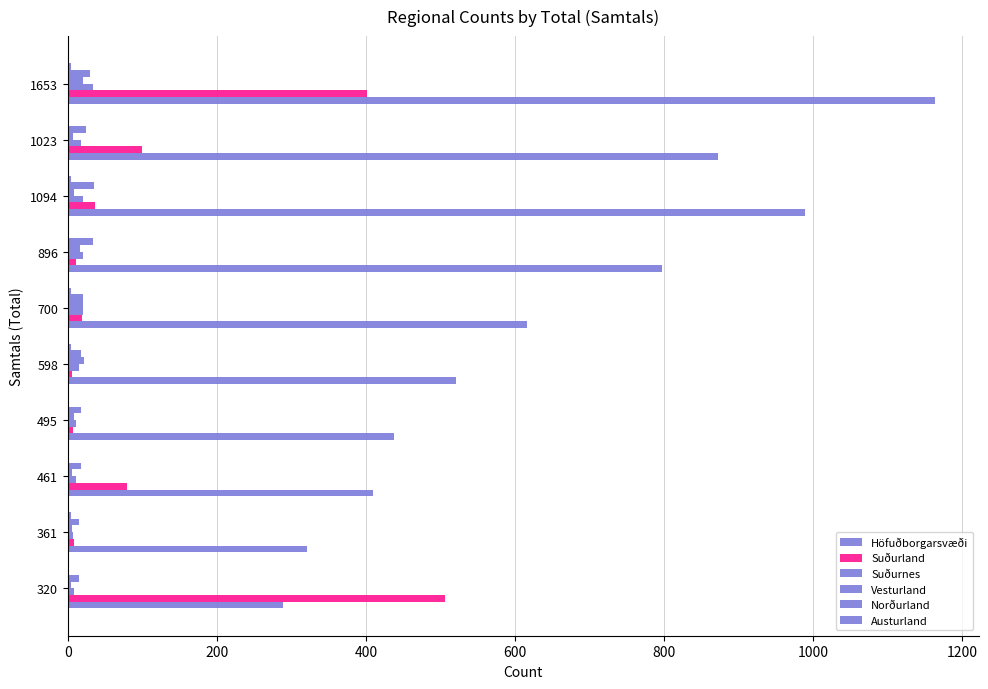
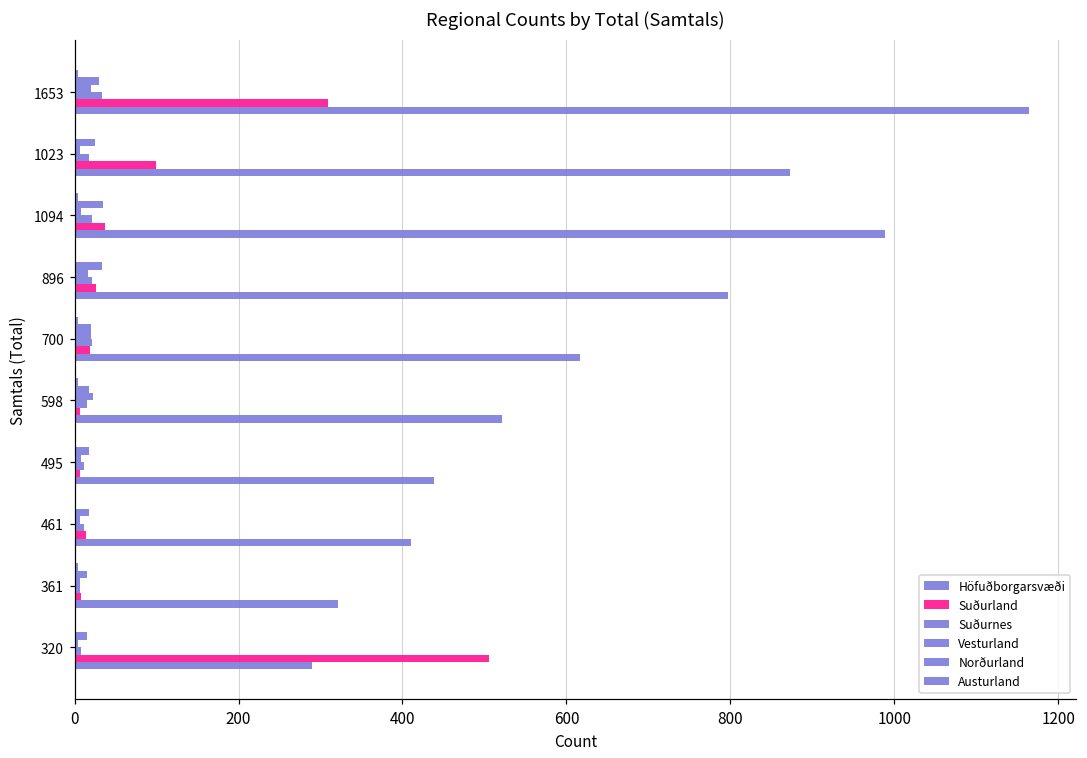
  {
    "Suðurland": {
-     "1653": 400,
+     "1653": 310,
      "1023": 100,
      "1094": 40,
-     "896": 10,
+     "896": 30,
      "700": 20,
      "598": 10,
      "495": 10,
-     "461": 80,
+     "461": 10,
      "361": 10,
      "320": 510
    }
  }
